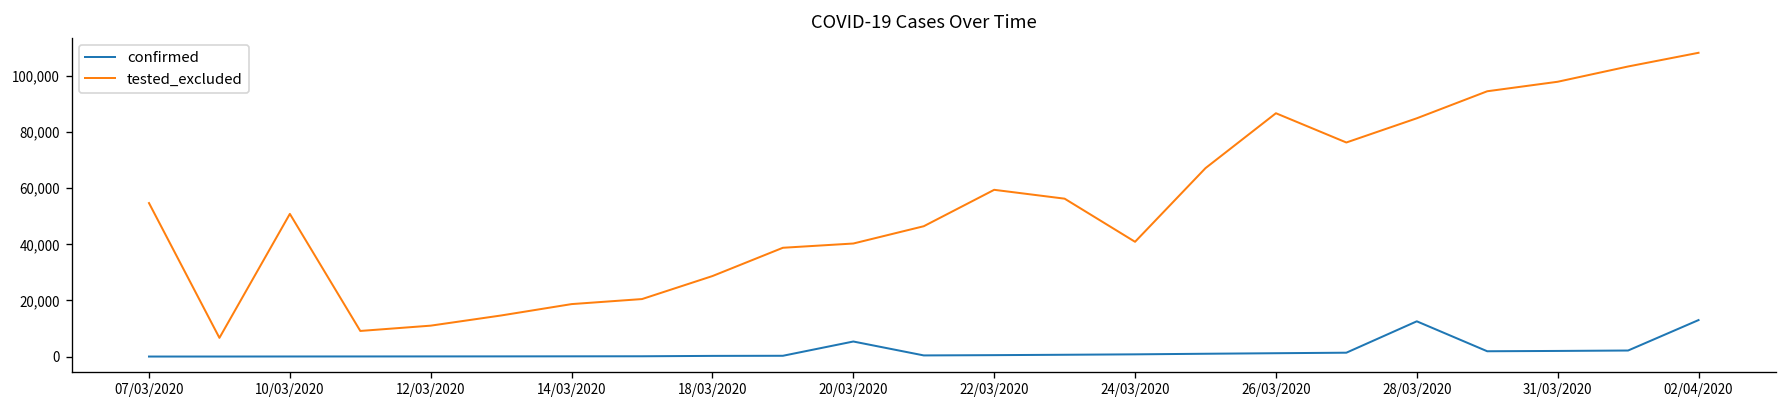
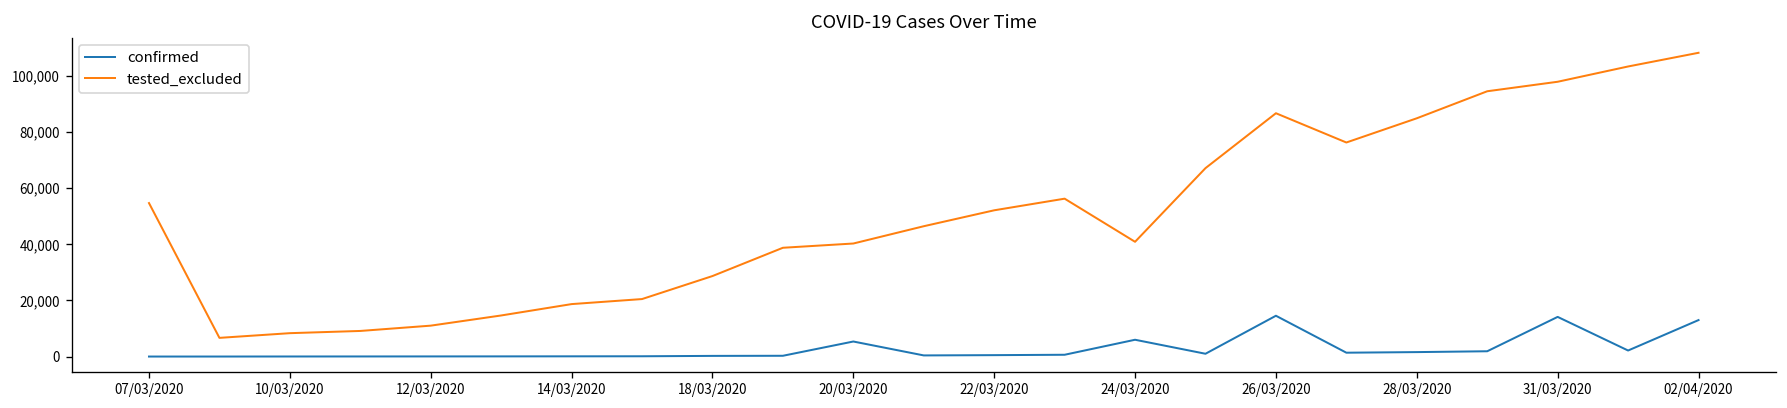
  {
    "confirmed": {
      "07/03/2020": "0",
      "10/03/2020": "0",
      "12/03/2020": "0",
      "14/03/2020": "0",
      "18/03/2020": "0",
      "20/03/2020": "5,000",
      "22/03/2020": "1,000",
-     "24/03/2020": "1,000",
-     "26/03/2020": "1,000",
-     "28/03/2020": "13,000",
-     "31/03/2020": "2,000",
+     "24/03/2020": "6,000",
+     "26/03/2020": "15,000",
+     "28/03/2020": "2,000",
+     "31/03/2020": "14,000",
      "02/04/2020": "13,000"
    },
    "tested_excluded": {
      "07/03/2020": "55,000",
-     "10/03/2020": "51,000",
+     "10/03/2020": "8,000",
      "12/03/2020": "11,000",
      "14/03/2020": "19,000",
      "18/03/2020": "29,000",
      "20/03/2020": "40,000",
-     "22/03/2020": "59,000",
+     "22/03/2020": "52,000",
      "24/03/2020": "41,000",
      "26/03/2020": "87,000",
      "28/03/2020": "85,000",
      "31/03/2020": "98,000",
      "02/04/2020": "108,000"
    }
  }
